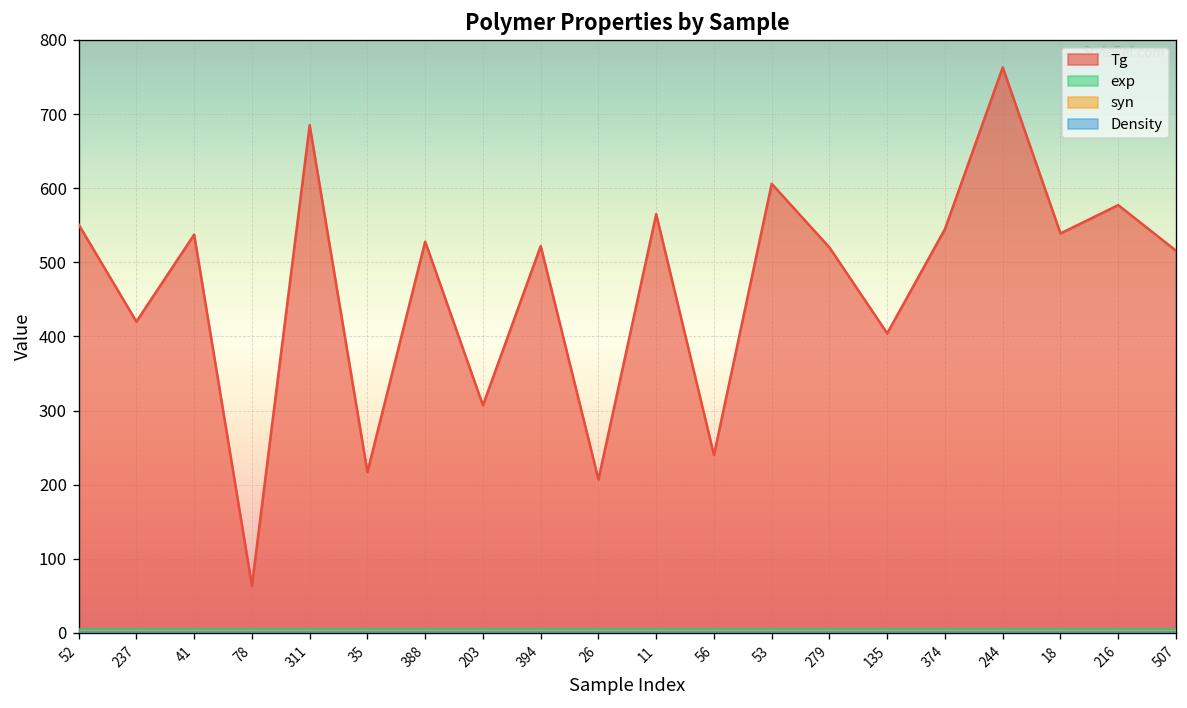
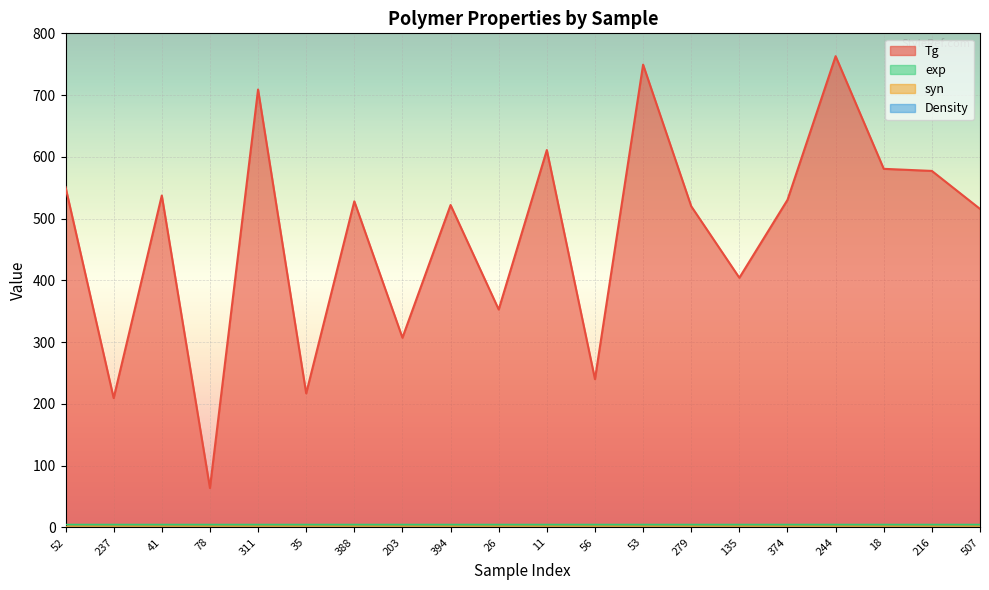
  {
    "Tg": {
      "52": 550,
-     "237": 420,
+     "237": 210,
      "41": 540,
      "78": 60,
-     "311": 690,
+     "311": 710,
      "35": 220,
      "388": 530,
      "203": 310,
      "394": 520,
-     "26": 210,
-     "11": 570,
+     "26": 350,
+     "11": 610,
      "56": 240,
-     "53": 610,
+     "53": 750,
      "279": 520,
      "135": 400,
-     "374": 550,
+     "374": 530,
      "244": 760,
-     "18": 540,
+     "18": 580,
      "216": 580,
      "507": 520
    }
  }
